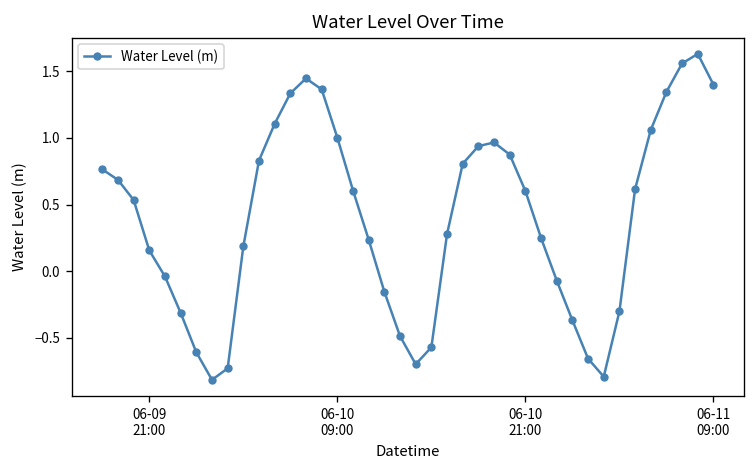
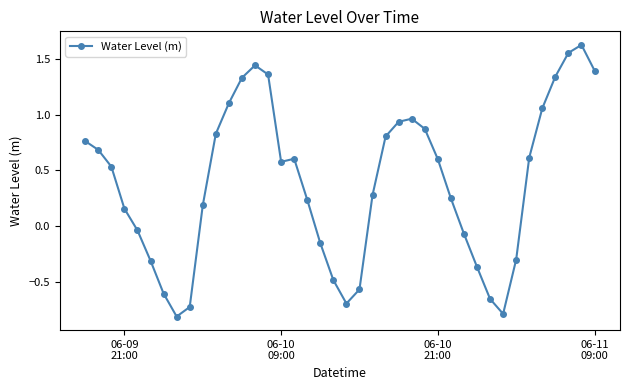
  {
    "06-09 21:00": 0.16,
-   "06-10 09:00": 1.00,
+   "06-10 09:00": 0.58,
    "06-10 21:00": 0.60,
    "06-11 09:00": 1.40
  }
